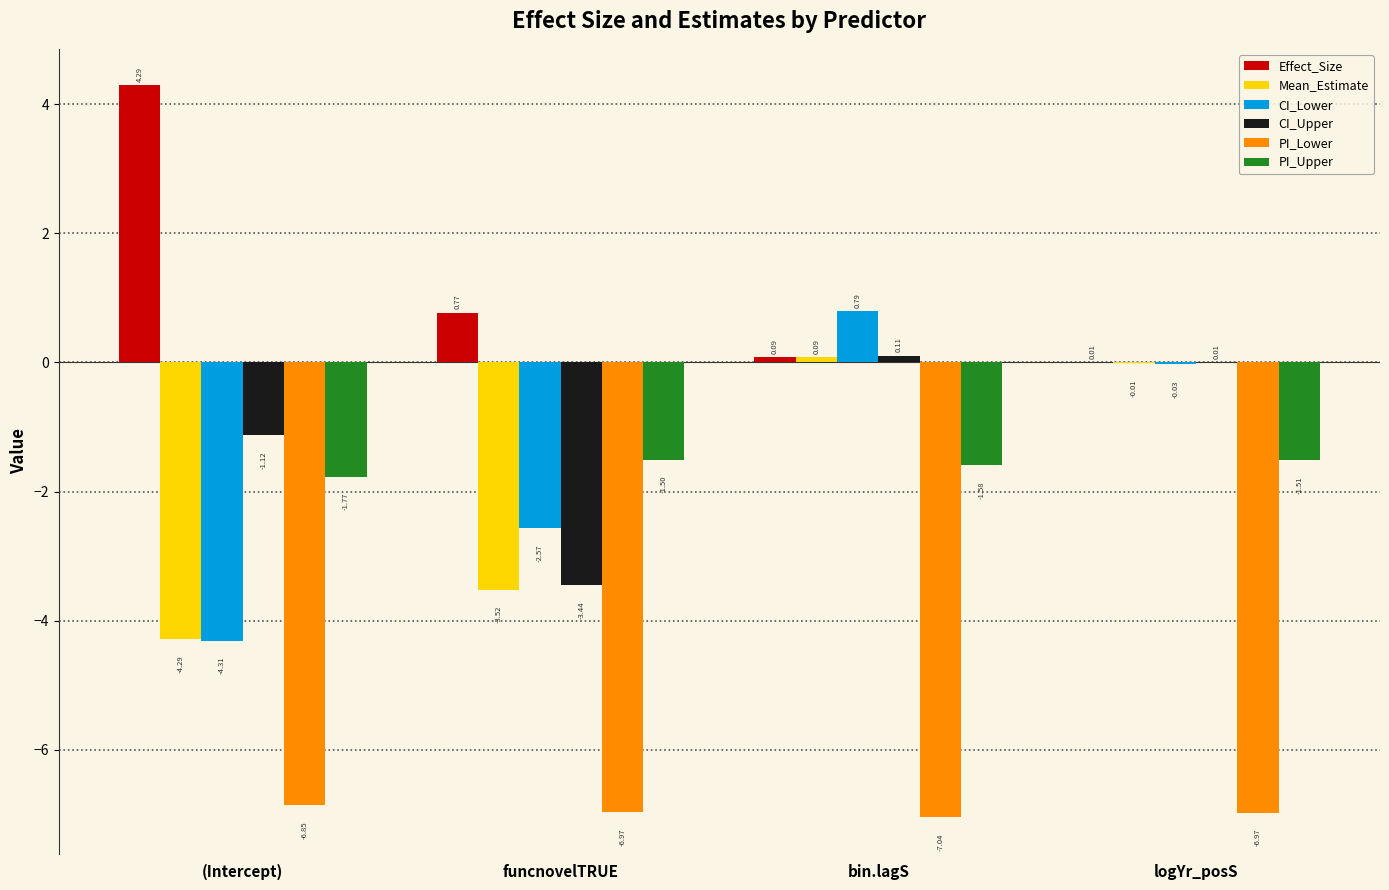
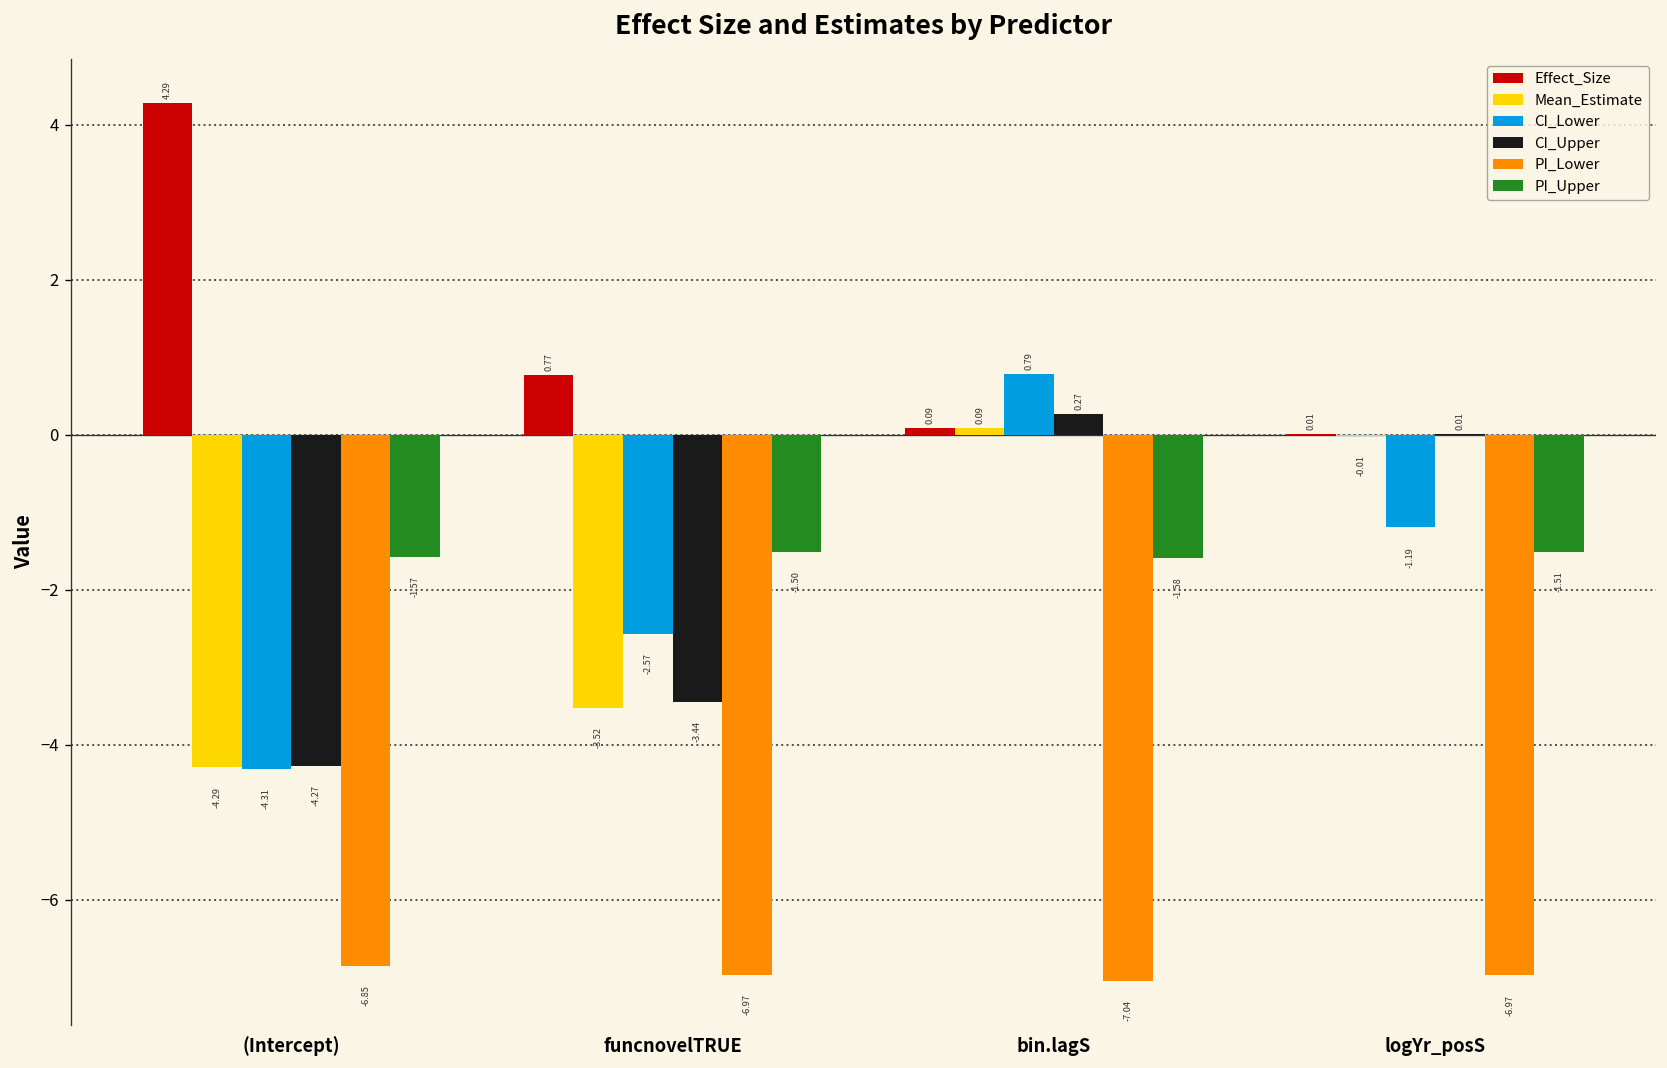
  {
    "Effect_Size": {
      "(Intercept)": 4.29,
      "funcnovelTRUE": 0.77,
      "bin.lagS": 0.09,
      "logYr_posS": 0.01
    },
    "Mean_Estimate": {
      "(Intercept)": -4.29,
      "funcnovelTRUE": -3.52,
      "bin.lagS": 0.09,
      "logYr_posS": -0.01
    },
    "CI_Lower": {
      "(Intercept)": -4.31,
      "funcnovelTRUE": -2.57,
      "bin.lagS": 0.79,
-     "logYr_posS": -0.03
+     "logYr_posS": -1.19
    },
    "CI_Upper": {
-     "(Intercept)": -1.12,
+     "(Intercept)": -4.27,
      "funcnovelTRUE": -3.44,
-     "bin.lagS": 0.11,
+     "bin.lagS": 0.27,
      "logYr_posS": 0.01
    },
    "PI_Lower": {
      "(Intercept)": -6.85,
      "funcnovelTRUE": -6.97,
      "bin.lagS": -7.04,
      "logYr_posS": -6.97
    },
    "PI_Upper": {
-     "(Intercept)": -1.77,
+     "(Intercept)": -1.57,
      "funcnovelTRUE": -1.50,
      "bin.lagS": -1.58,
      "logYr_posS": -1.51
    }
  }
